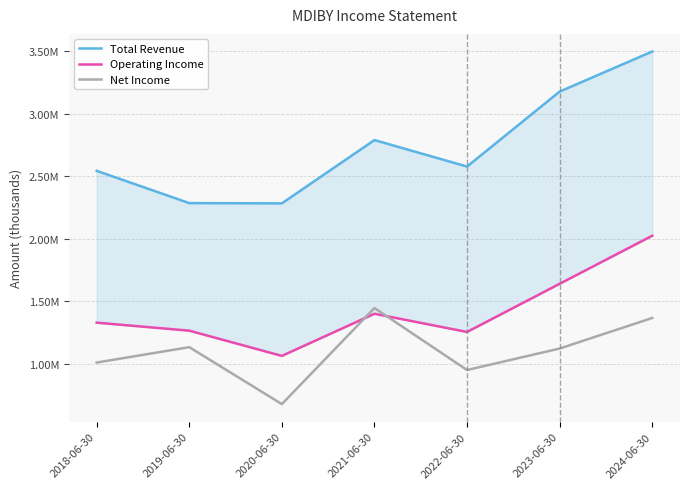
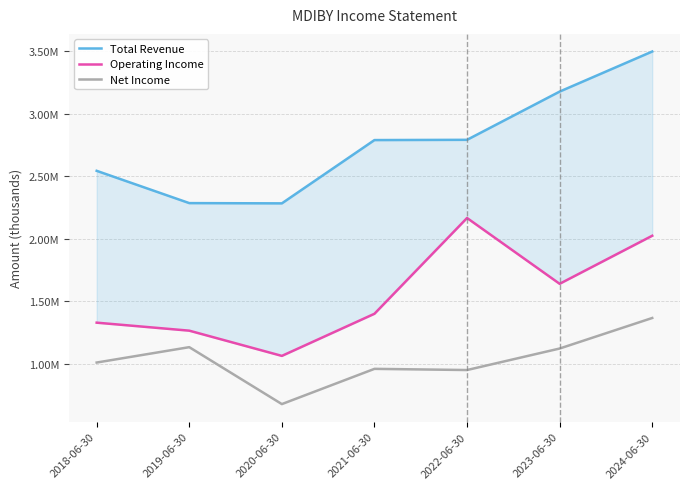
  {
    "Total Revenue": {
      "2018-06-30": 2540000,
      "2019-06-30": 2280000,
      "2020-06-30": 2280000,
      "2021-06-30": 2790000,
-     "2022-06-30": 2580000,
+     "2022-06-30": 2790000,
      "2023-06-30": 3180000,
      "2024-06-30": 3500000
    },
    "Operating Income": {
      "2018-06-30": 1330000,
      "2019-06-30": 1260000,
      "2020-06-30": 1060000,
      "2021-06-30": 1400000,
-     "2022-06-30": 1250000,
+     "2022-06-30": 2160000,
      "2023-06-30": 1640000,
      "2024-06-30": 2020000
    },
    "Net Income": {
      "2018-06-30": 1010000,
      "2019-06-30": 1130000,
      "2020-06-30": 680000,
-     "2021-06-30": 1440000,
+     "2021-06-30": 960000,
      "2022-06-30": 950000,
      "2023-06-30": 1120000,
      "2024-06-30": 1360000
    }
  }
